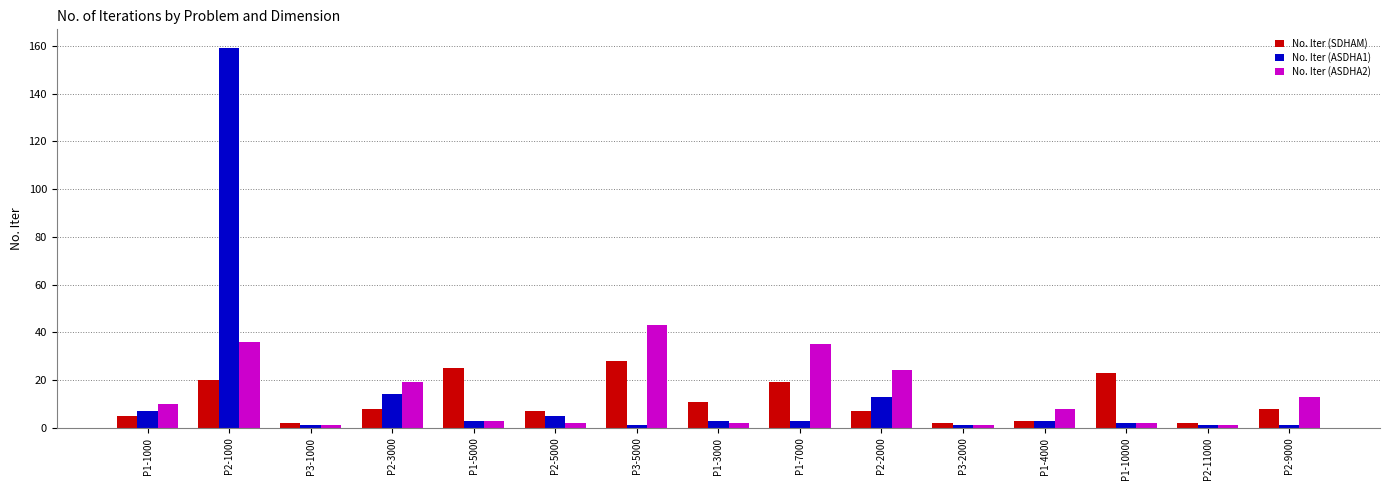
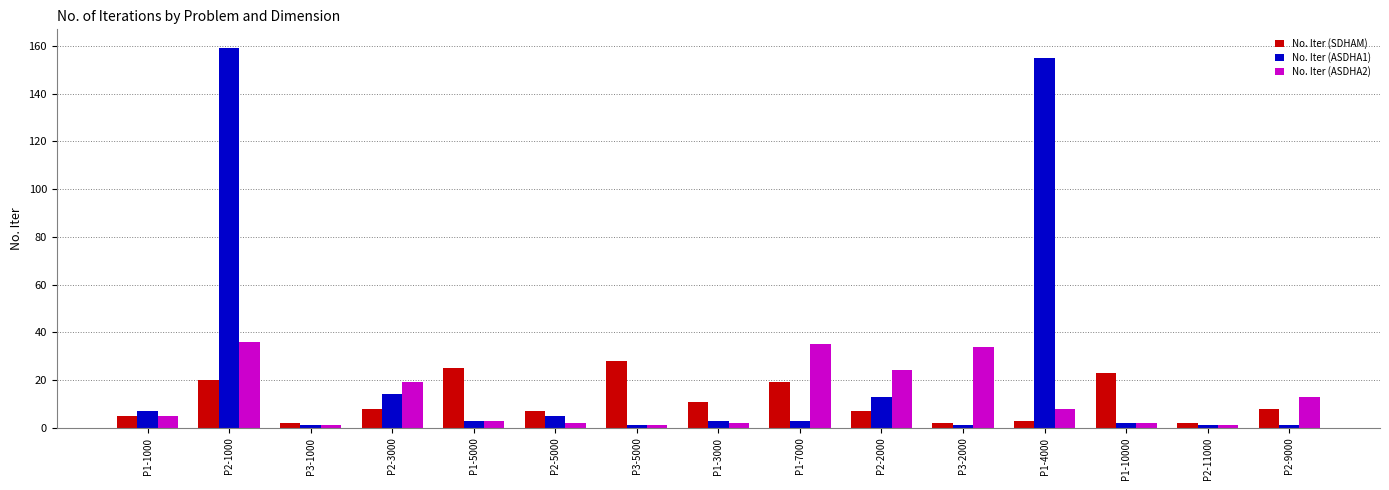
  {
    "No. Iter (SDHAM)": {
      "P1-1000": 5,
      "P2-1000": 20,
      "P3-1000": 2,
      "P2-3000": 8,
      "P1-5000": 25,
      "P2-5000": 7,
      "P3-5000": 28,
      "P1-3000": 11,
      "P1-7000": 19,
      "P2-2000": 7,
      "P3-2000": 2,
      "P1-4000": 3,
      "P1-10000": 23,
      "P2-11000": 2,
      "P2-9000": 8
    },
    "No. Iter (ASDHA1)": {
      "P1-1000": 7,
      "P2-1000": 159,
      "P2-3000": 14,
      "P1-5000": 3,
      "P2-5000": 5,
      "P1-3000": 3,
      "P1-7000": 3,
      "P2-2000": 13,
-     "P1-4000": 3,
+     "P1-4000": 155,
      "P1-10000": 2
    },
    "No. Iter (ASDHA2)": {
-     "P1-1000": 10,
+     "P1-1000": 5,
      "P2-1000": 36,
      "P2-3000": 19,
      "P1-5000": 3,
      "P2-5000": 2,
-     "P3-5000": 43,
+     "P3-5000": 1,
      "P1-3000": 2,
      "P1-7000": 35,
      "P2-2000": 24,
-     "P3-2000": 1,
+     "P3-2000": 34,
      "P1-4000": 8,
      "P1-10000": 2,
      "P2-9000": 13
    }
  }
